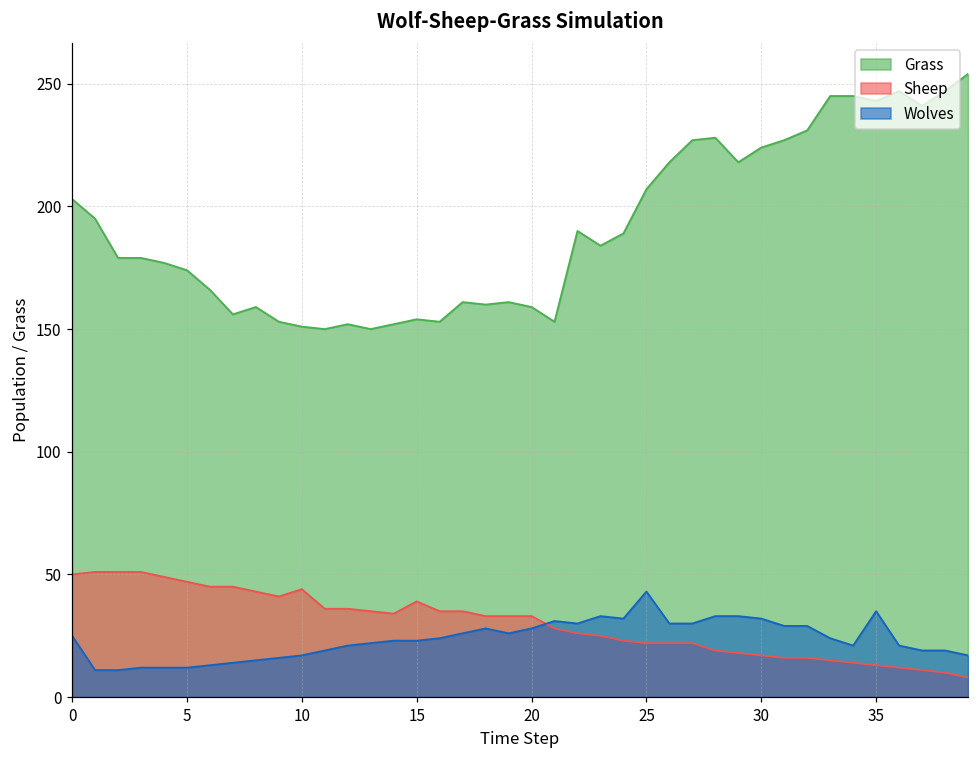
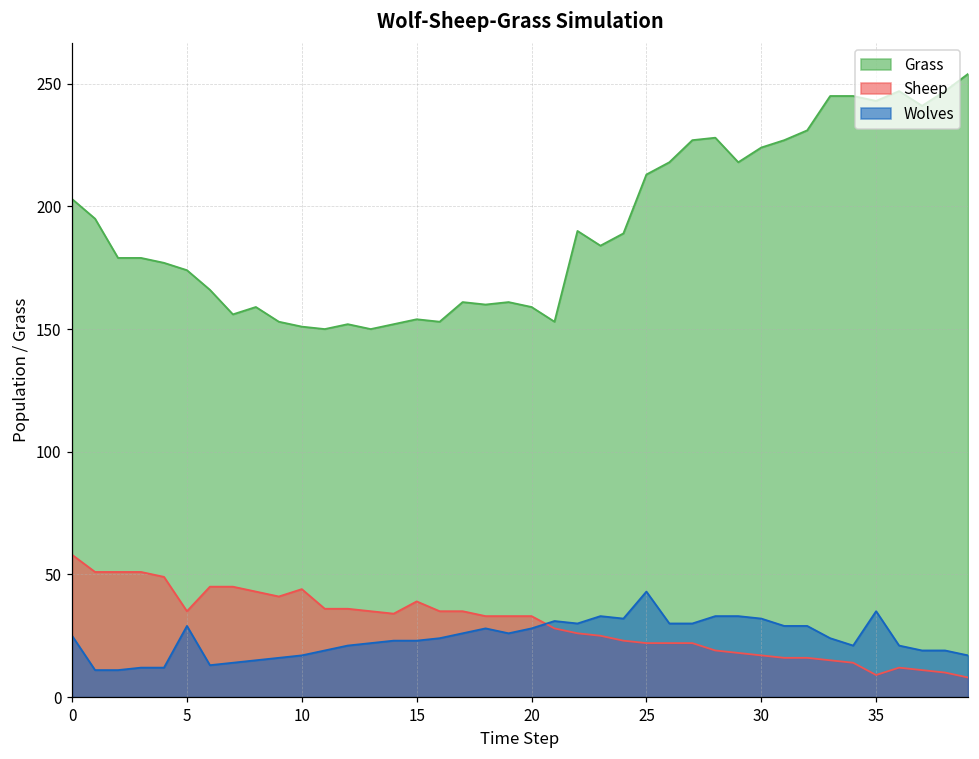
  {
    "Grass": {
      "0": 203,
      "5": 174,
      "10": 151,
      "15": 154,
      "20": 159,
-     "25": 207,
+     "25": 213,
      "30": 224
    },
    "Sheep": {
-     "0": 50,
-     "5": 47,
+     "0": 58,
+     "5": 35,
      "10": 44,
      "15": 39,
      "20": 33,
      "25": 22,
      "30": 17,
-     "35": 13
+     "35": 9
    },
    "Wolves": {
      "0": 25,
-     "5": 12,
+     "5": 29,
      "10": 17,
      "15": 23,
      "20": 28,
      "25": 43,
      "30": 32,
      "35": 35
    }
  }
